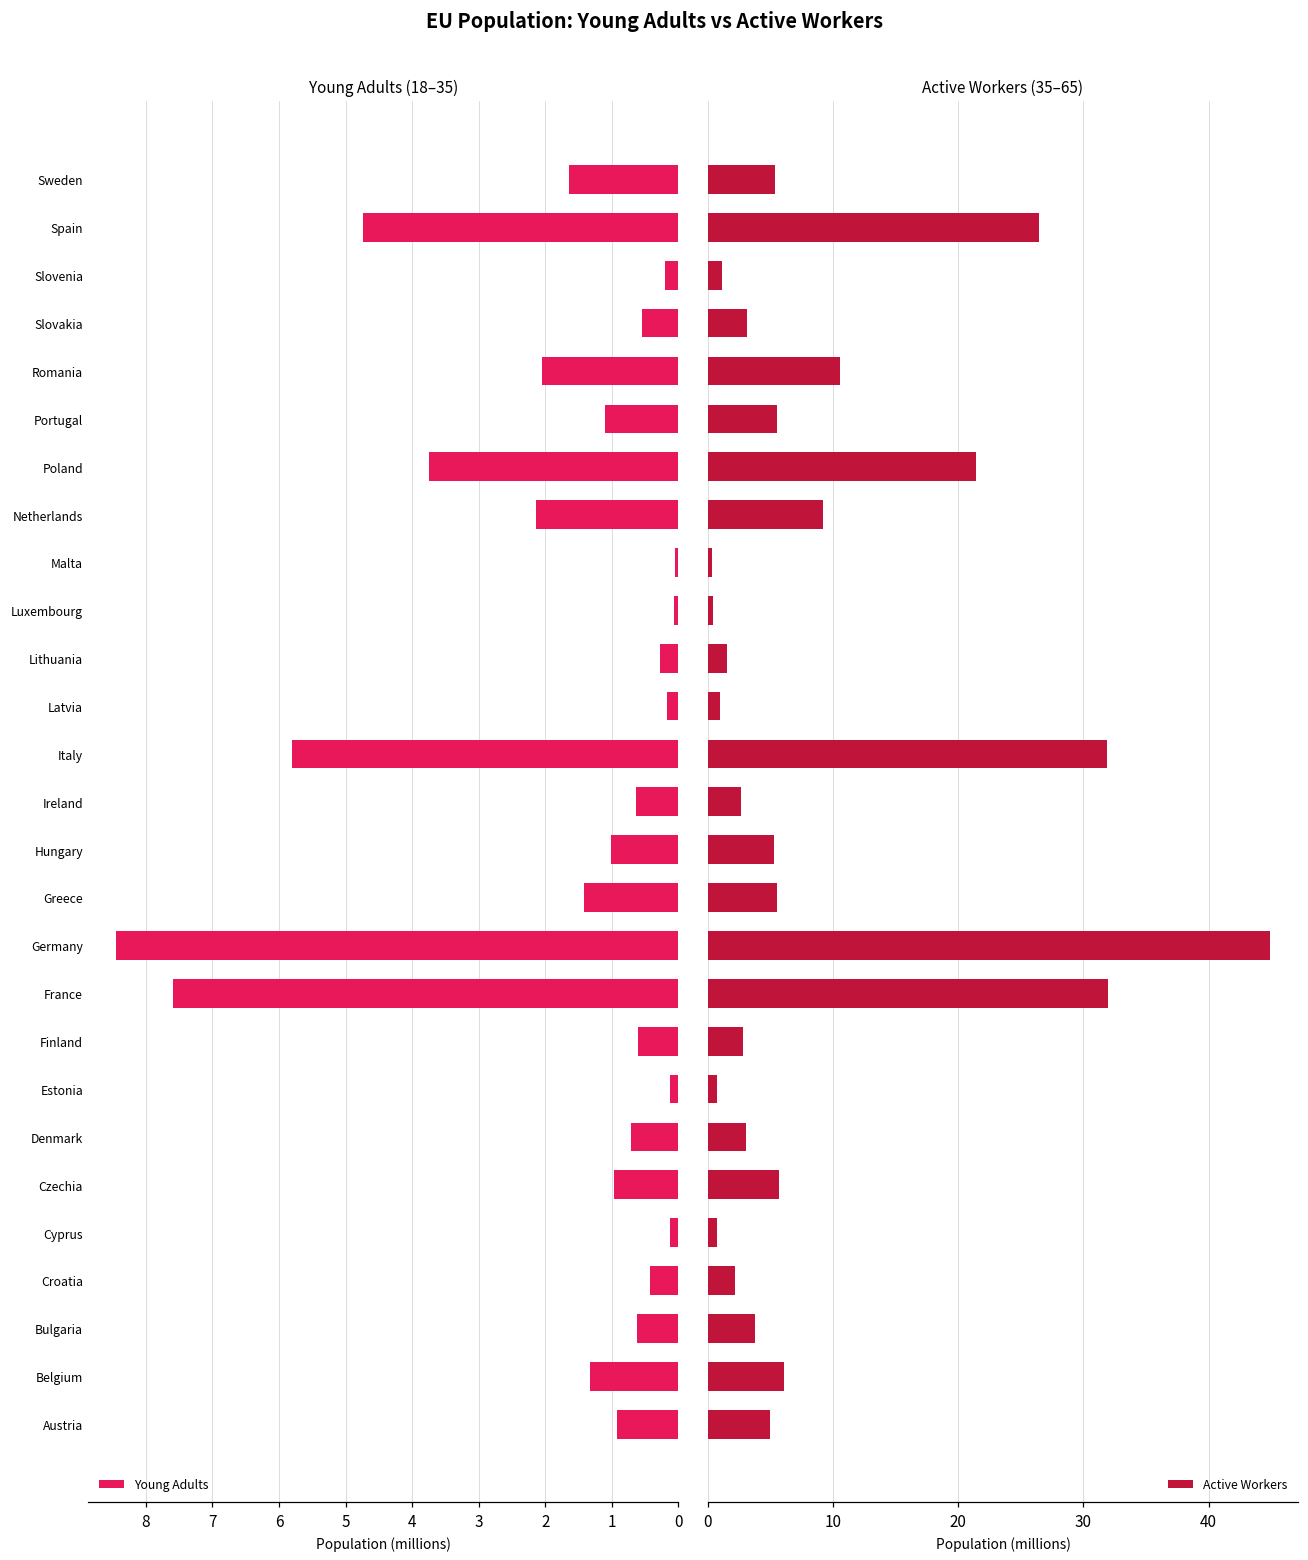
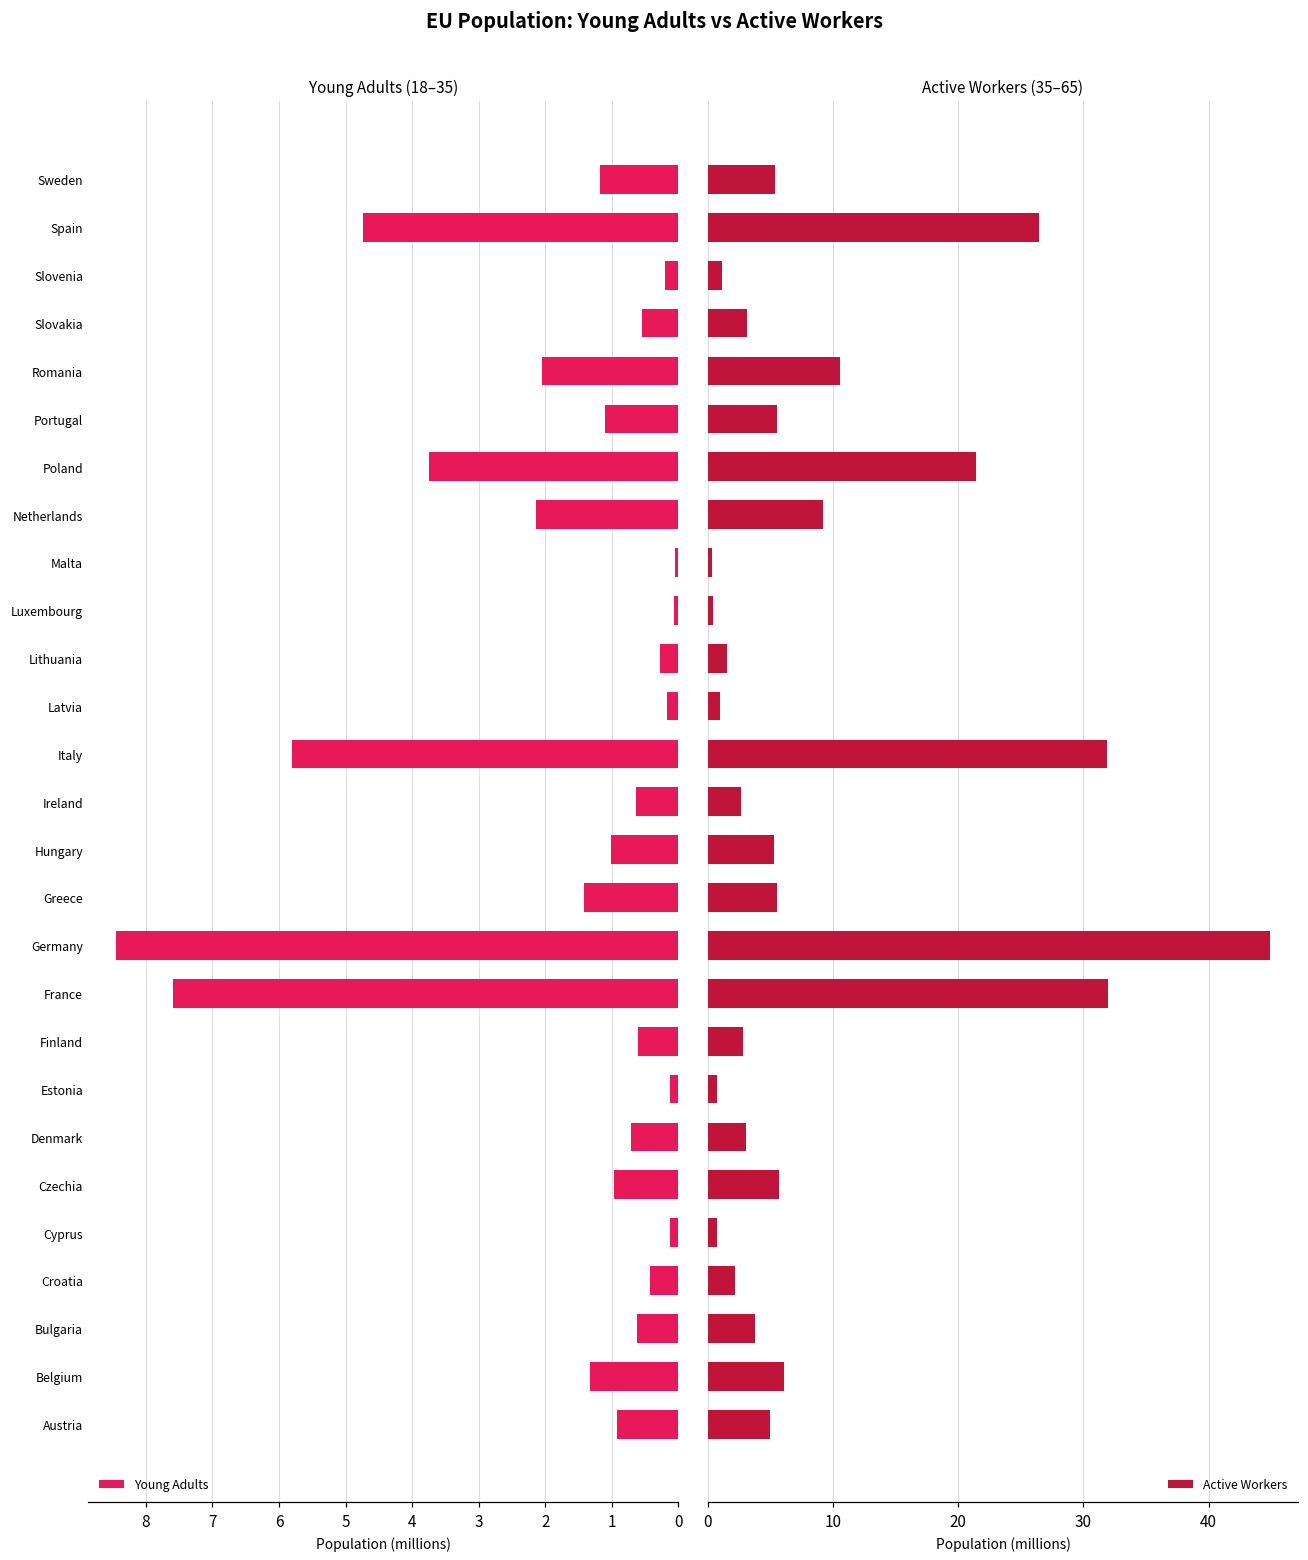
  {
    "Young Adults (18–35)": {
-     "Sweden": 1.6,
+     "Sweden": 1.2,
      "Spain": 4.7,
      "Slovenia": 0.2,
      "Slovakia": 0.5,
      "Romania": 2.1,
      "Portugal": 1.1,
      "Poland": 3.8,
      "Netherlands": 2.1,
      "Malta": 0.1,
      "Luxembourg": 0.1,
      "Lithuania": 0.3,
      "Latvia": 0.2,
      "Italy": 5.8,
      "Ireland": 0.6,
      "Hungary": 1.0,
      "Greece": 1.4,
      "Germany": 8.4,
      "France": 7.6,
      "Finland": 0.6,
      "Estonia": 0.1,
      "Denmark": 0.7,
      "Czechia": 1.0,
      "Cyprus": 0.1,
      "Croatia": 0.4,
      "Bulgaria": 0.6,
      "Belgium": 1.3,
      "Austria": 0.9
    }
  }
